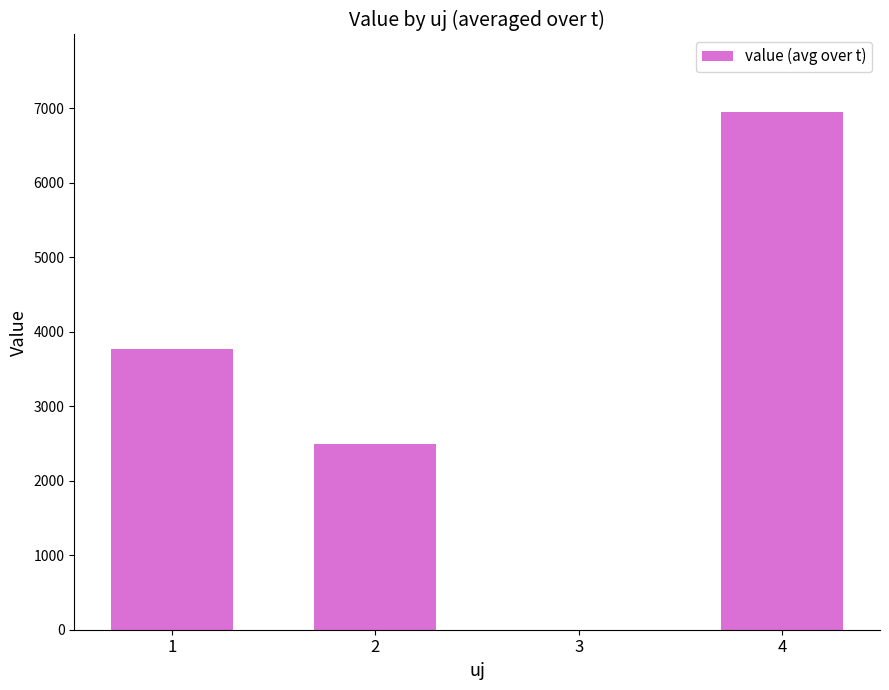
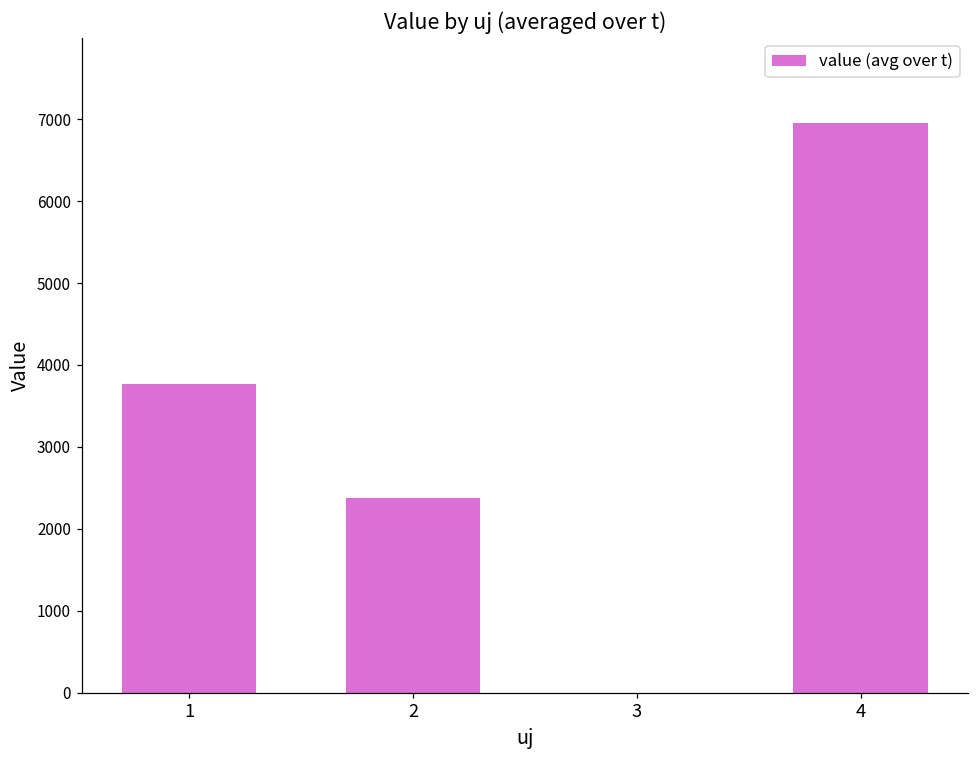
  {
    "1": 3800,
-   "2": 2500,
+   "2": 2400,
    "3": 0,
    "4": 6900
  }
